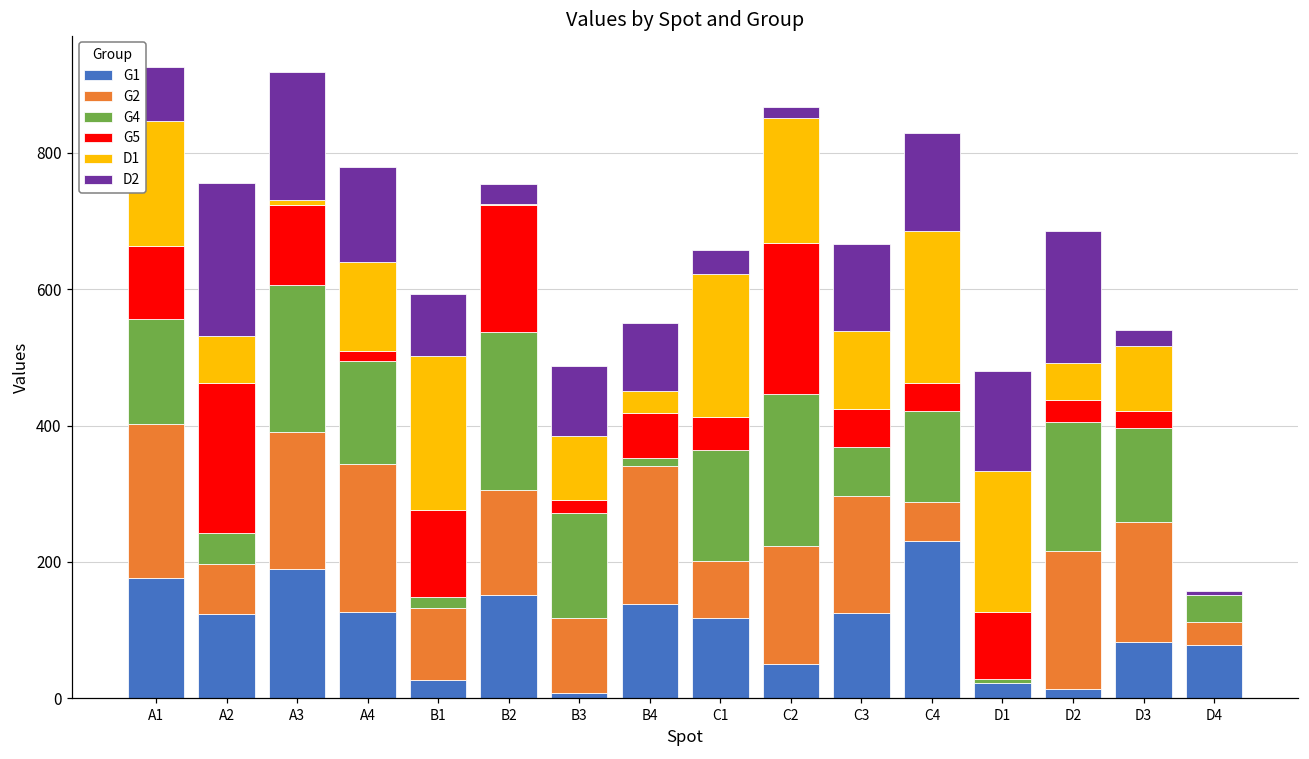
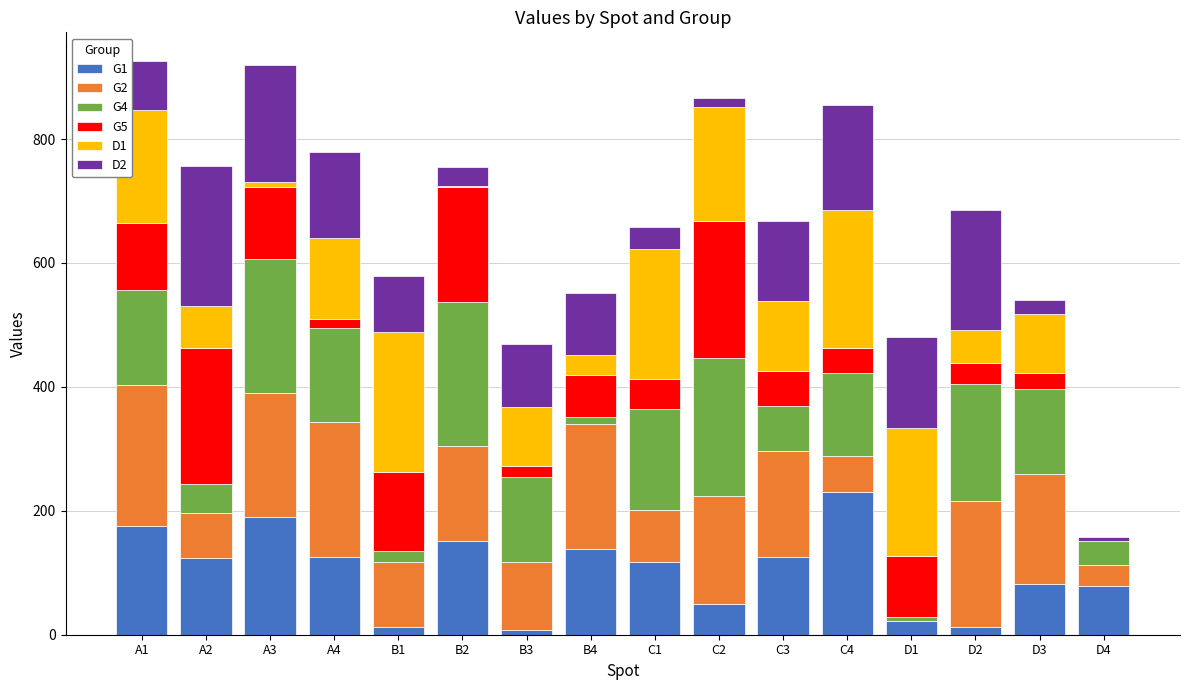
  {
    "G1": {
      "A1": 180,
      "A2": 120,
      "A3": 190,
      "A4": 130,
-     "B1": 30,
+     "B1": 10,
      "B2": 150,
      "B3": 10,
      "B4": 140,
      "C1": 120,
      "C2": 50,
      "C3": 130,
      "C4": 230,
      "D1": 20,
      "D2": 10,
      "D3": 80,
      "D4": 80
    },
    "G2": {
      "A1": 230,
      "A2": 70,
      "A3": 200,
      "A4": 220,
      "B1": 110,
      "B2": 150,
      "B3": 110,
      "B4": 200,
      "C1": 80,
      "C2": 170,
      "C3": 170,
      "C4": 60,
      "D1": 0,
      "D2": 200,
      "D3": 180,
      "D4": 30
    },
    "G4": {
      "A1": 150,
      "A2": 50,
      "A3": 220,
      "A4": 150,
      "B1": 20,
      "B2": 230,
-     "B3": 160,
+     "B3": 140,
      "B4": 10,
      "C1": 160,
      "C2": 220,
      "C3": 70,
      "C4": 130,
      "D1": 10,
      "D2": 190,
      "D3": 140,
      "D4": 40
    },
    "G5": {
      "A1": 110,
      "A2": 220,
      "A3": 120,
      "A4": 10,
      "B1": 130,
      "B2": 190,
      "B3": 20,
      "B4": 70,
      "C1": 50,
      "C2": 220,
      "C3": 60,
      "C4": 40,
      "D1": 100,
      "D2": 30,
      "D3": 30,
      "D4": 0
    },
    "D1": {
      "A1": 180,
      "A2": 70,
      "A3": 10,
      "A4": 130,
      "B1": 230,
      "B3": 90,
      "B4": 30,
      "C1": 210,
      "C2": 180,
      "C3": 110,
      "C4": 220,
      "D1": 210,
      "D2": 50,
      "D3": 100,
      "D4": 0
    },
    "D2": {
      "A1": 80,
      "A2": 230,
      "A3": 190,
      "A4": 140,
      "B1": 90,
      "B2": 30,
      "B3": 100,
      "B4": 100,
      "C1": 40,
      "C2": 20,
      "C3": 130,
-     "C4": 150,
+     "C4": 170,
      "D1": 150,
      "D2": 190,
      "D3": 20,
      "D4": 10
    }
  }
